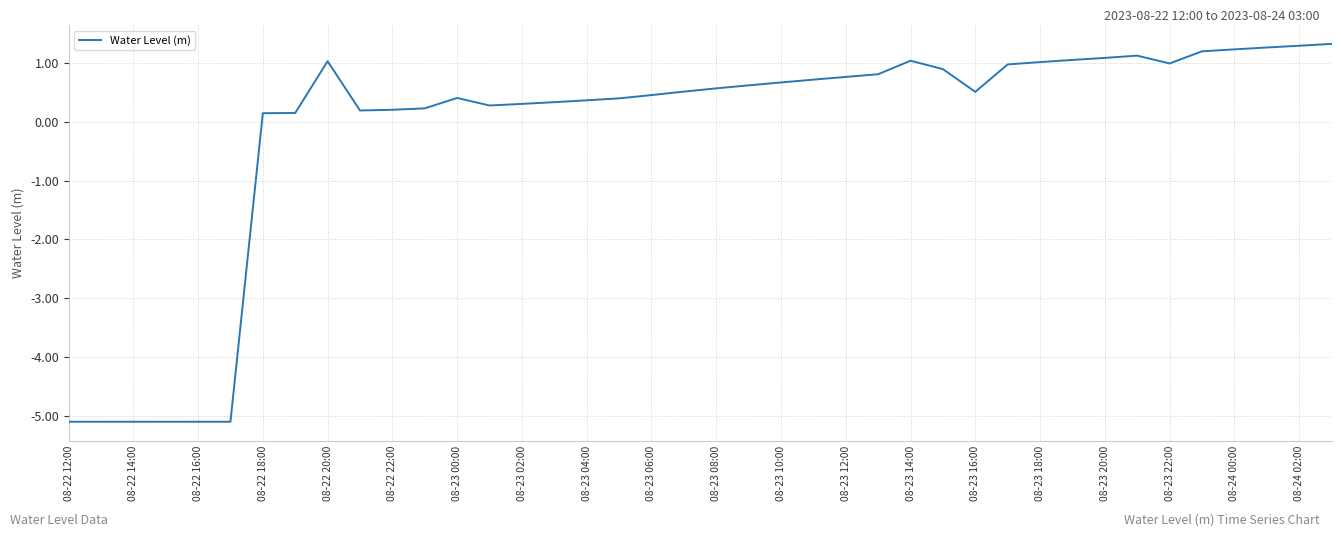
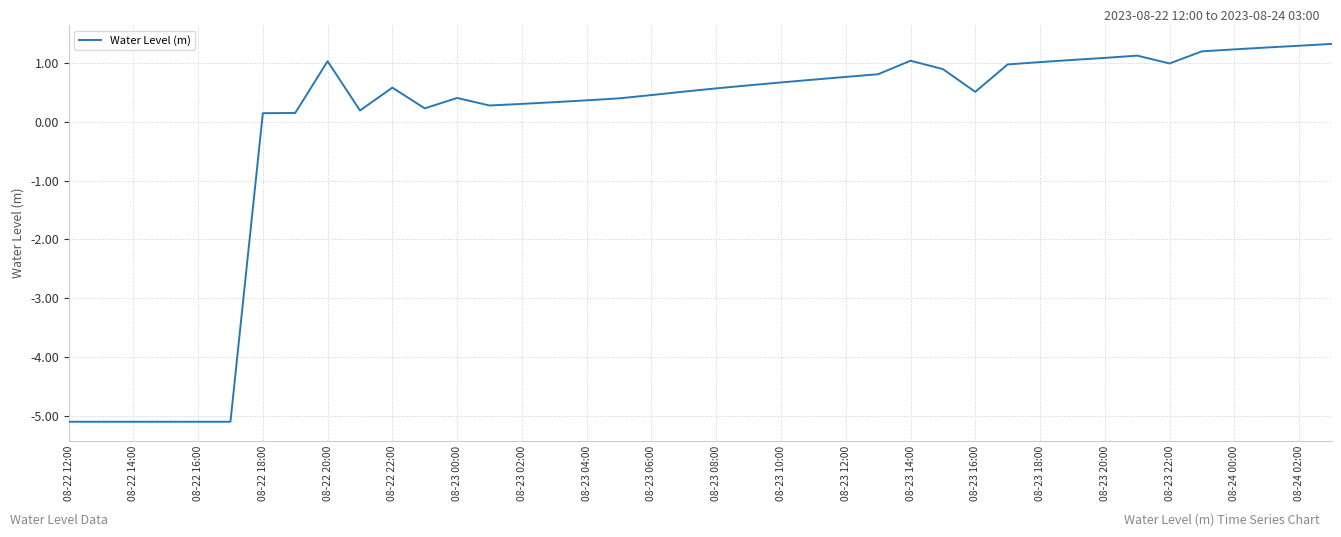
  {
    "08-22 12:00": -5.1,
    "08-22 14:00": -5.1,
    "08-22 16:00": -5.1,
    "08-22 18:00": 0.1,
    "08-22 20:00": 1.0,
-   "08-22 22:00": 0.2,
+   "08-22 22:00": 0.6,
    "08-23 00:00": 0.4,
    "08-23 02:00": 0.3,
    "08-23 04:00": 0.4,
    "08-23 06:00": 0.5,
    "08-23 08:00": 0.6,
    "08-23 10:00": 0.7,
    "08-23 12:00": 0.8,
    "08-23 14:00": 1.0,
    "08-23 16:00": 0.5,
    "08-23 18:00": 1.0,
    "08-23 20:00": 1.1,
    "08-23 22:00": 1.0,
    "08-24 00:00": 1.2,
    "08-24 02:00": 1.3
  }
